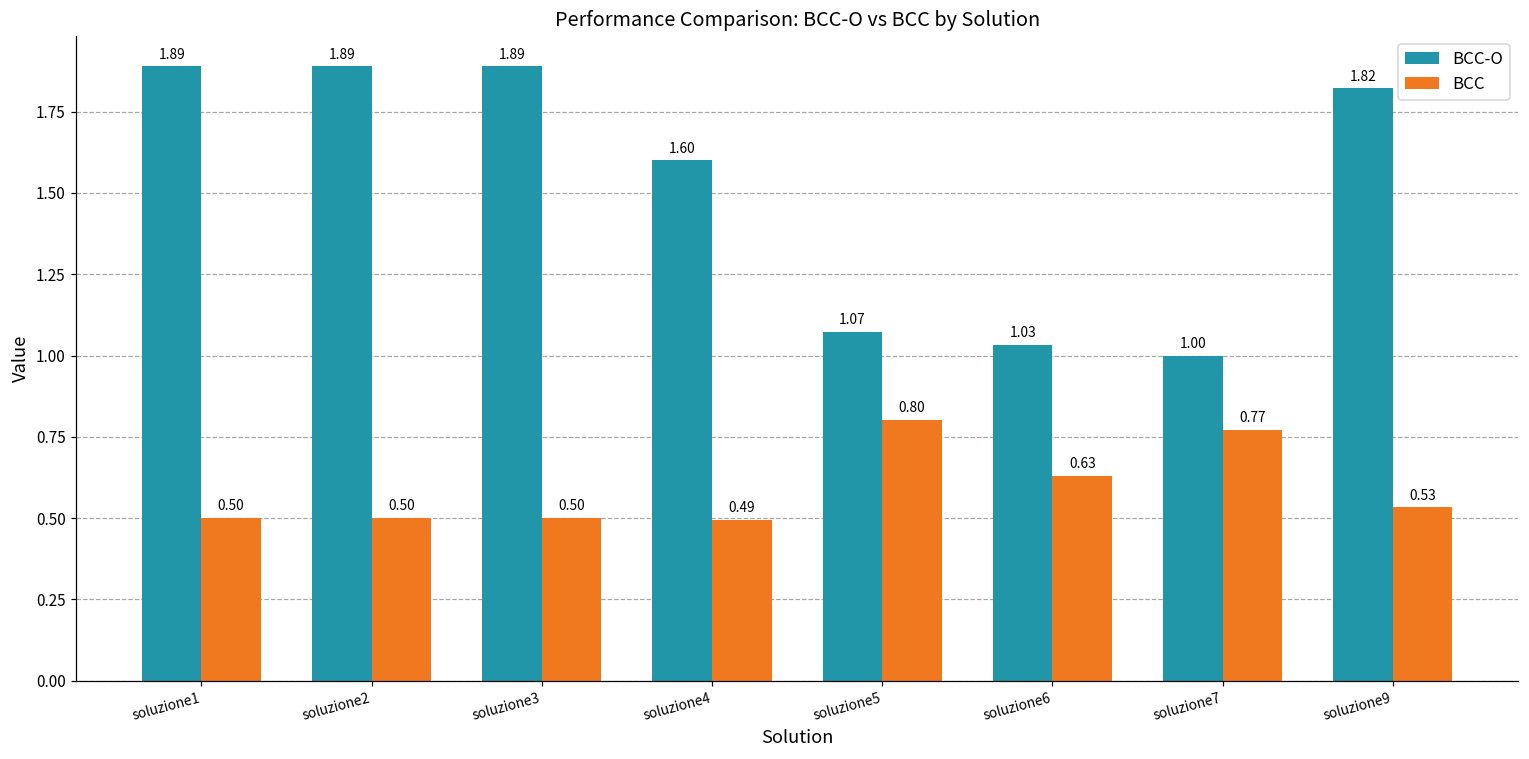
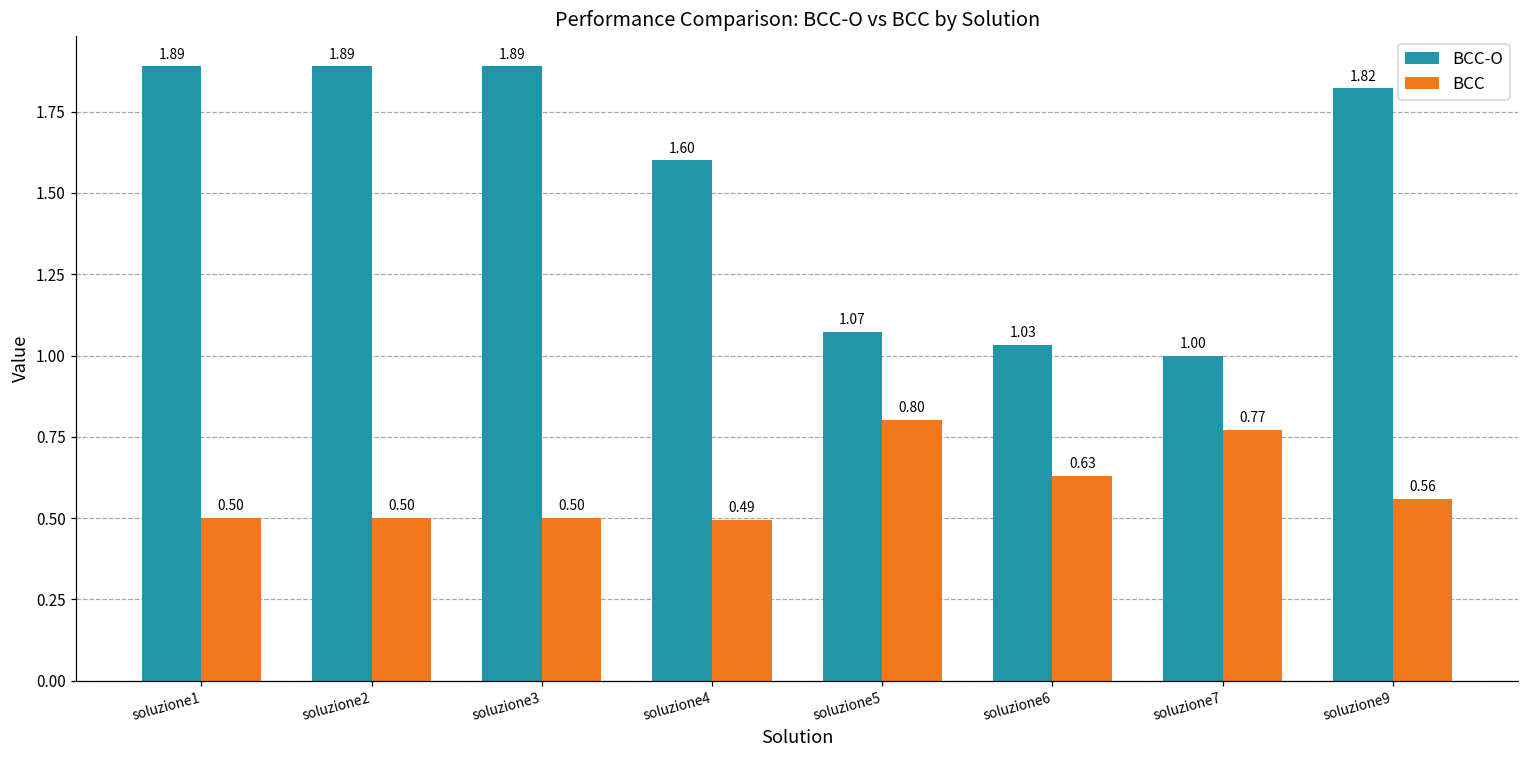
  {
    "BCC-O": {
      "soluzione1": 1.89,
      "soluzione2": 1.89,
      "soluzione3": 1.89,
      "soluzione4": 1.60,
      "soluzione5": 1.07,
      "soluzione6": 1.03,
      "soluzione7": 1.00,
      "soluzione9": 1.82
    },
    "BCC": {
      "soluzione1": 0.50,
      "soluzione2": 0.50,
      "soluzione3": 0.50,
      "soluzione4": 0.49,
      "soluzione5": 0.80,
      "soluzione6": 0.63,
      "soluzione7": 0.77,
-     "soluzione9": 0.53
+     "soluzione9": 0.56
    }
  }
